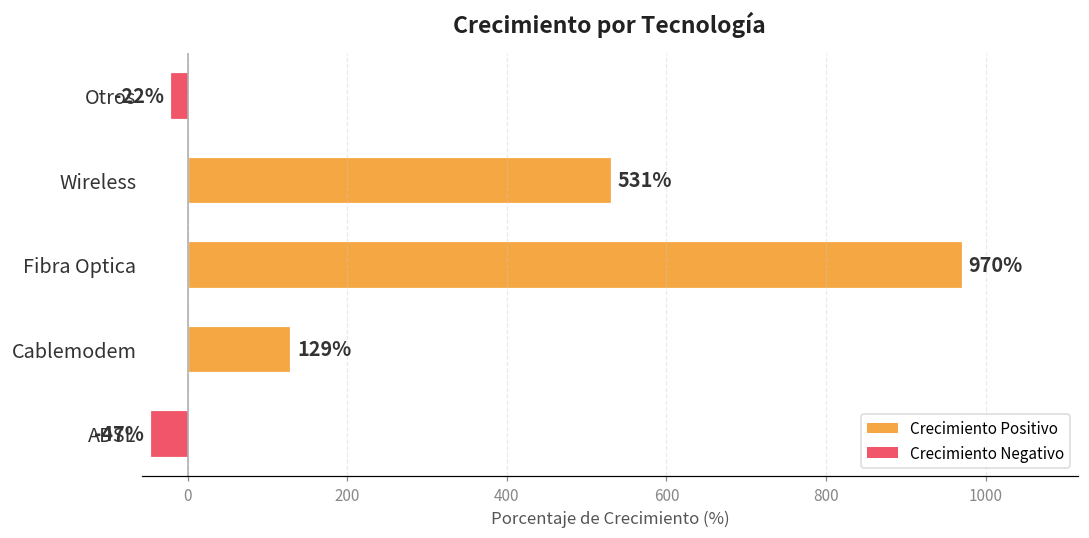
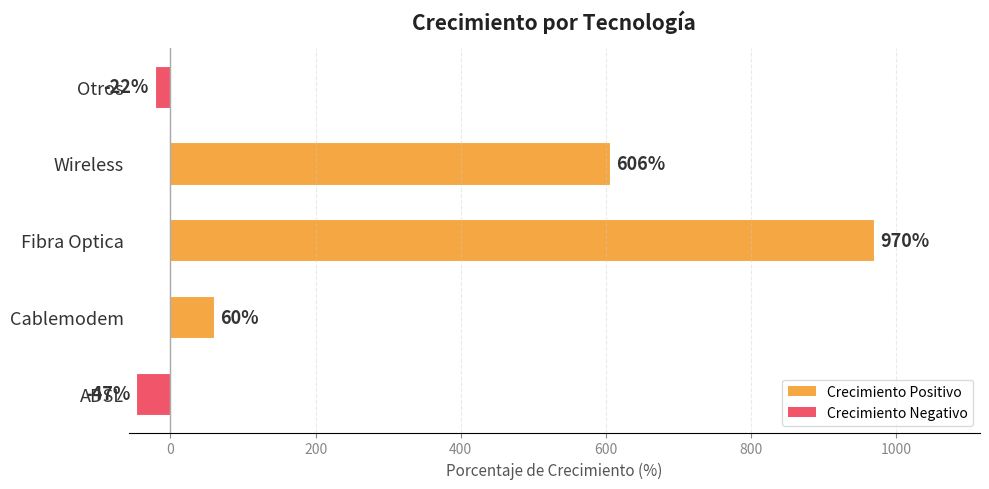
  {
    "Otros": "-22%",
-   "Wireless": "531%",
+   "Wireless": "606%",
    "Fibra Optica": "970%",
-   "Cablemodem": "129%",
+   "Cablemodem": "60%",
    "ADSL": "-47%"
  }
